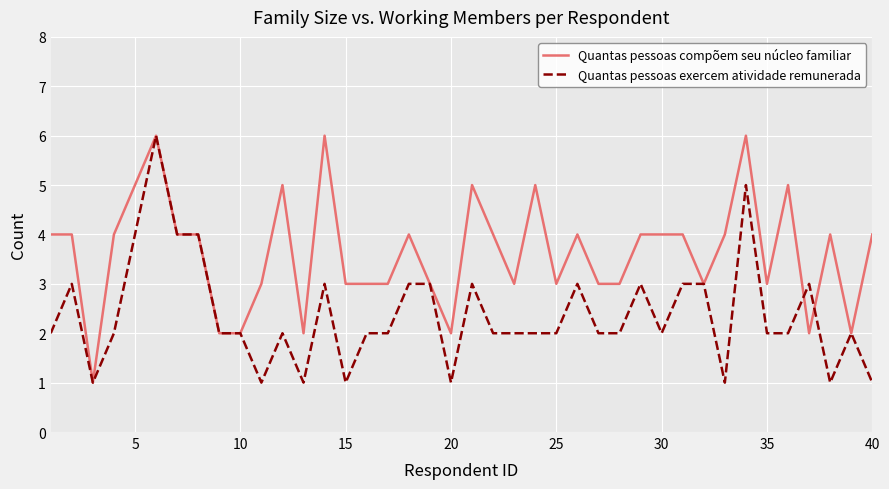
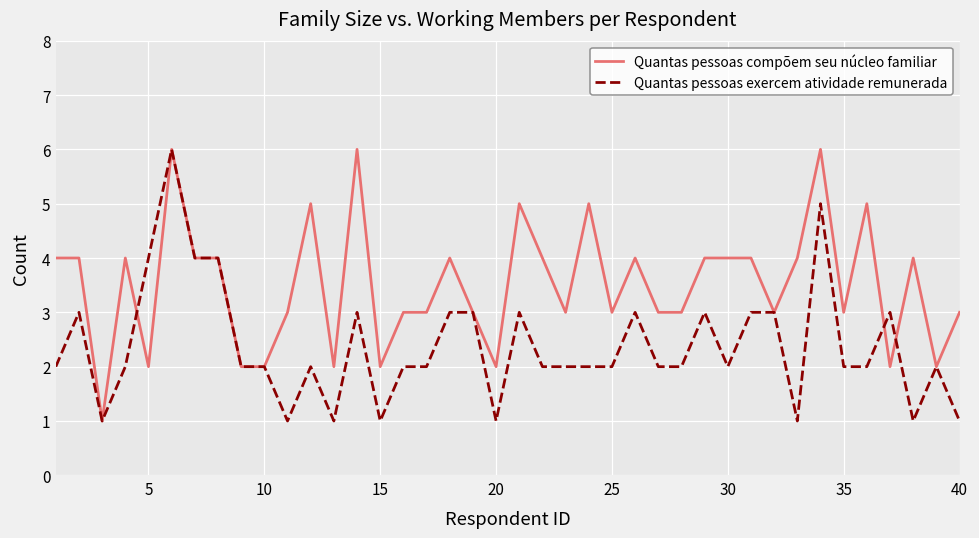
  {
    "Quantas pessoas compõem seu núcleo familiar": {
-     "5": 5,
-     "15": 3,
+     "5": 2,
+     "15": 2,
      "20": 2,
      "25": 3,
      "30": 4,
      "35": 3,
-     "40": 4
+     "40": 3
    },
    "Quantas pessoas exercem atividade remunerada": {
      "5": 4,
      "15": 1,
      "20": 1,
      "25": 2,
      "30": 2,
      "35": 2,
      "40": 1
    }
  }
